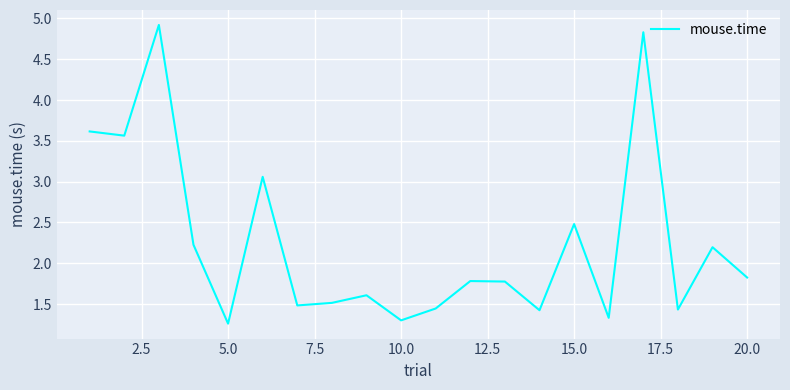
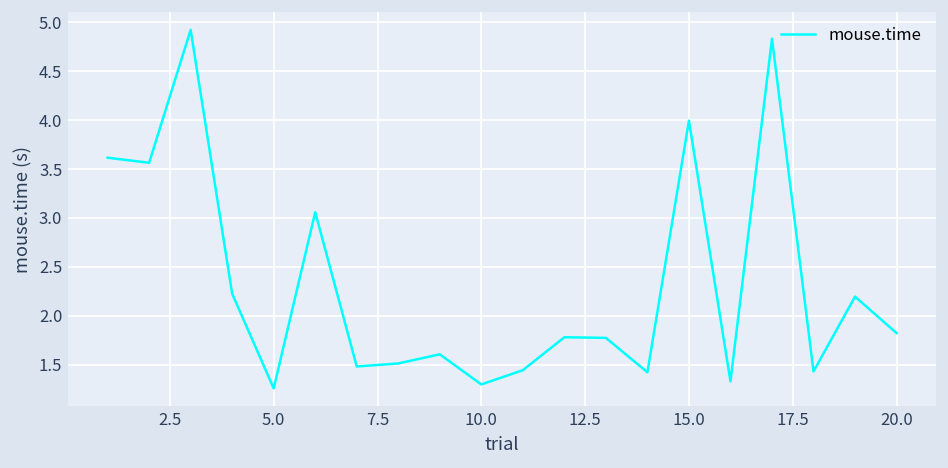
  {
    "5.0": 1.3,
    "10.0": 1.3,
-   "15.0": 2.5,
+   "15.0": 4.0,
    "20.0": 1.8
  }
